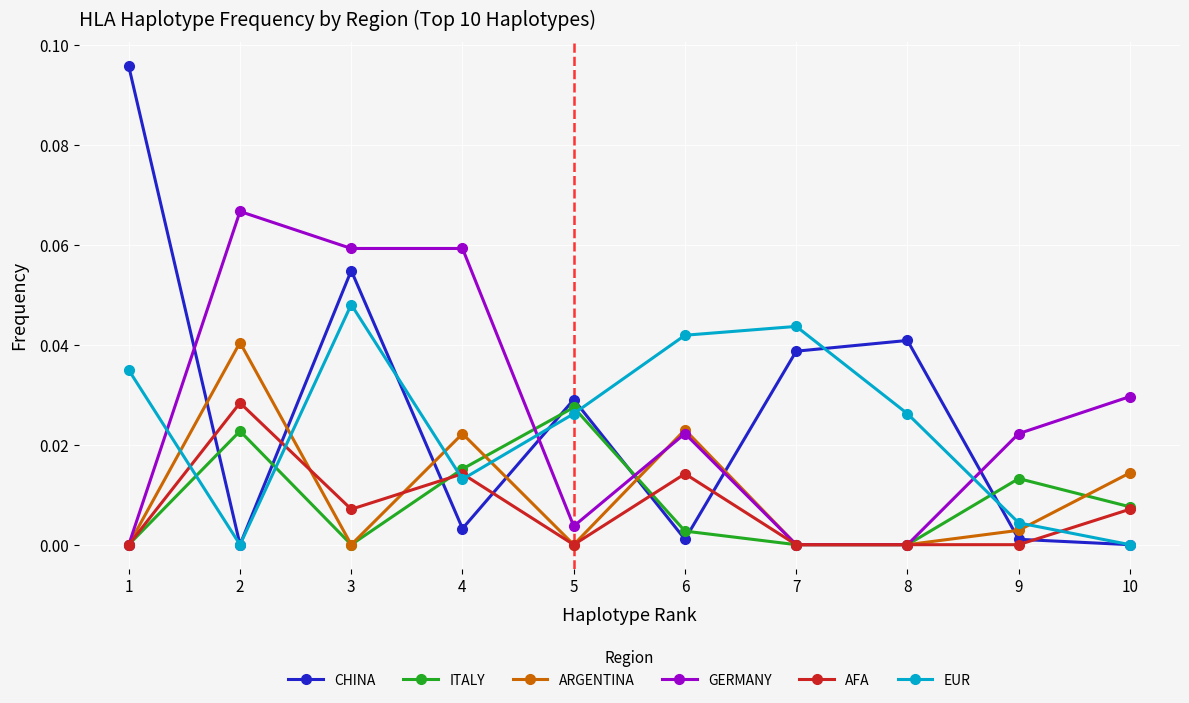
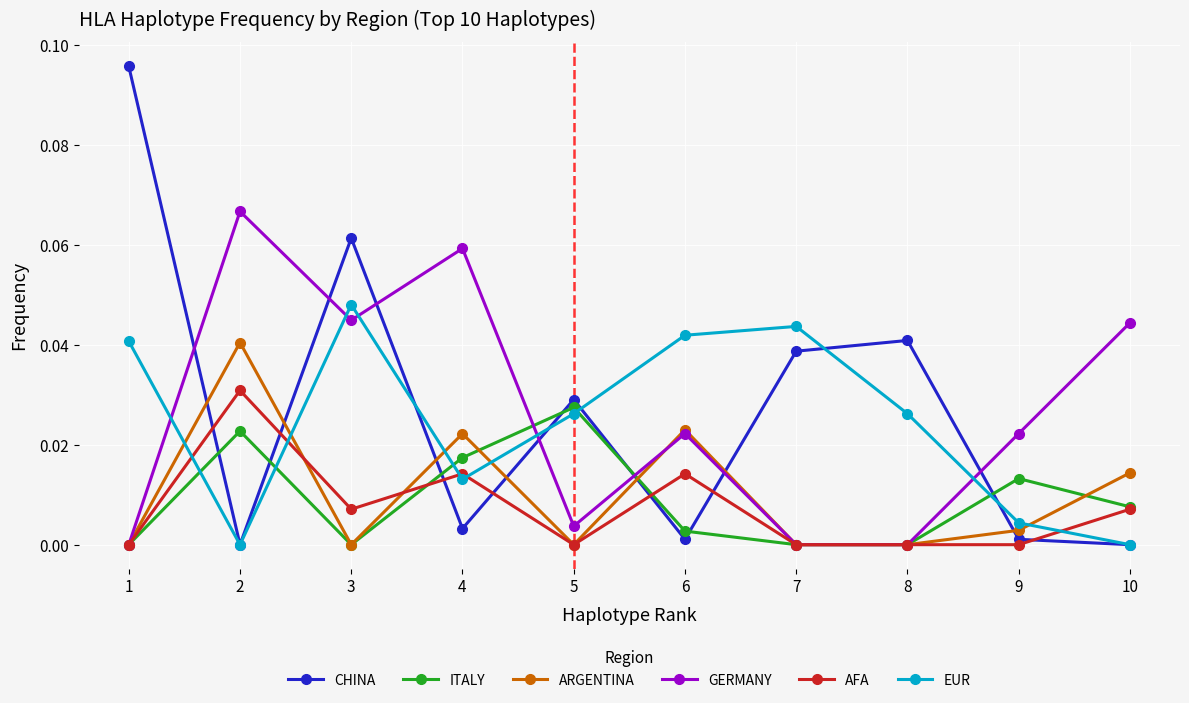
  {
    "CHINA": {
      "1": 0.096,
-     "3": 0.055,
+     "3": 0.061,
      "4": 0.003,
      "5": 0.029,
      "6": 0.001,
      "7": 0.039,
      "8": 0.041,
      "9": 0.001
    },
    "ITALY": {
      "2": 0.023,
-     "4": 0.015,
+     "4": 0.017,
      "5": 0.027,
      "6": 0.003,
      "9": 0.013
    },
    "ARGENTINA": {
      "2": 0.040,
      "4": 0.022,
      "6": 0.023,
      "9": 0.003,
      "10": 0.014
    },
    "GERMANY": {
      "2": 0.067,
-     "3": 0.059,
+     "3": 0.045,
      "4": 0.059,
      "5": 0.004,
      "6": 0.022,
      "9": 0.022,
-     "10": 0.030
+     "10": 0.044
    },
    "AFA": {
-     "2": 0.028,
+     "2": 0.031,
      "3": 0.007,
      "4": 0.014,
      "6": 0.014,
      "9": 0.000
    },
    "EUR": {
-     "1": 0.035,
+     "1": 0.041,
      "3": 0.048,
      "4": 0.013,
      "5": 0.026,
      "6": 0.042,
      "7": 0.044,
      "8": 0.026,
      "9": 0.004
    }
  }
